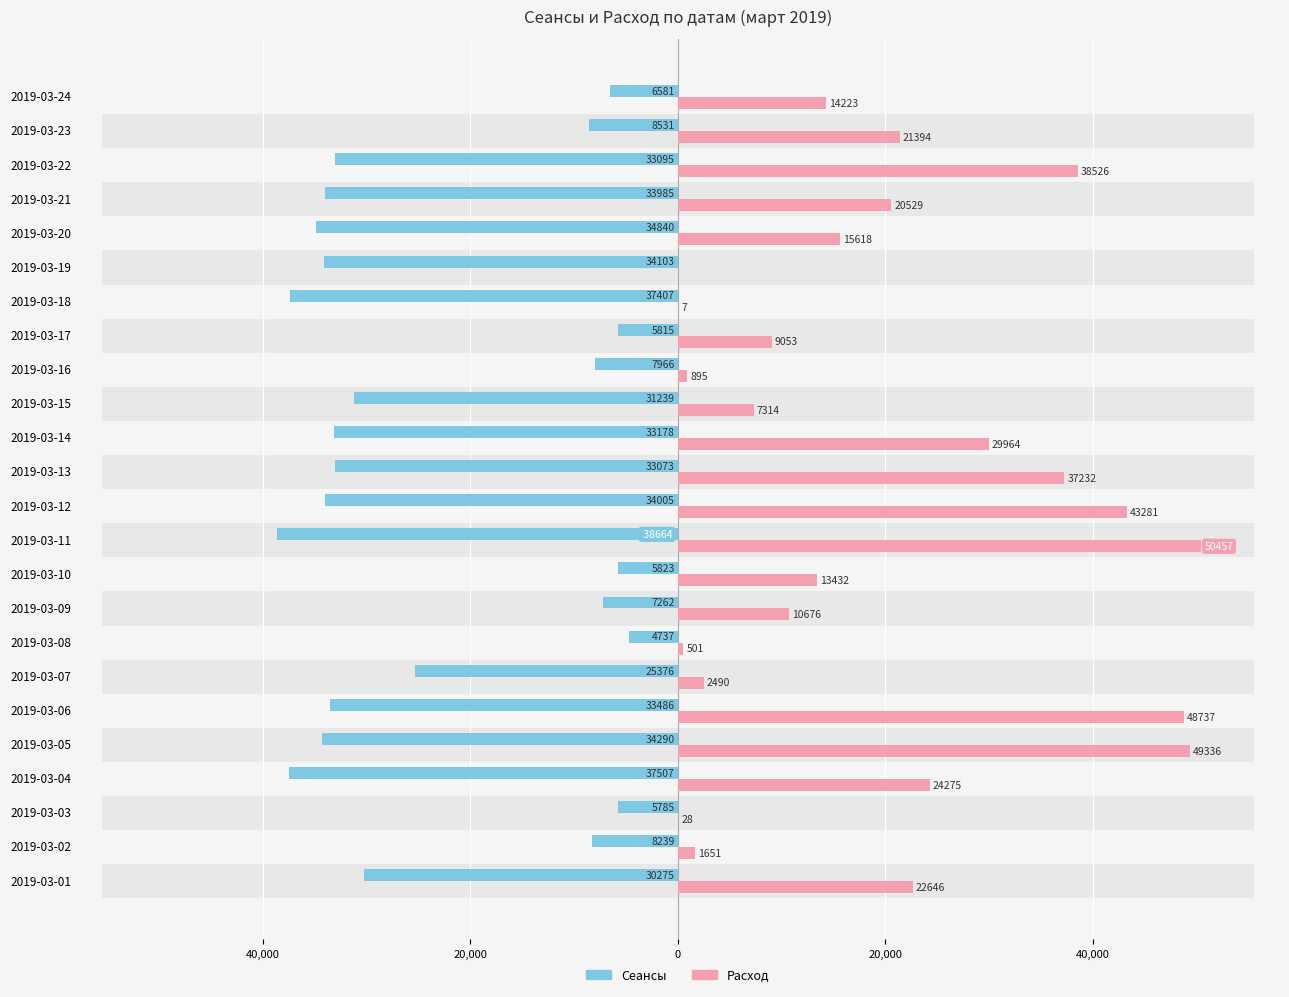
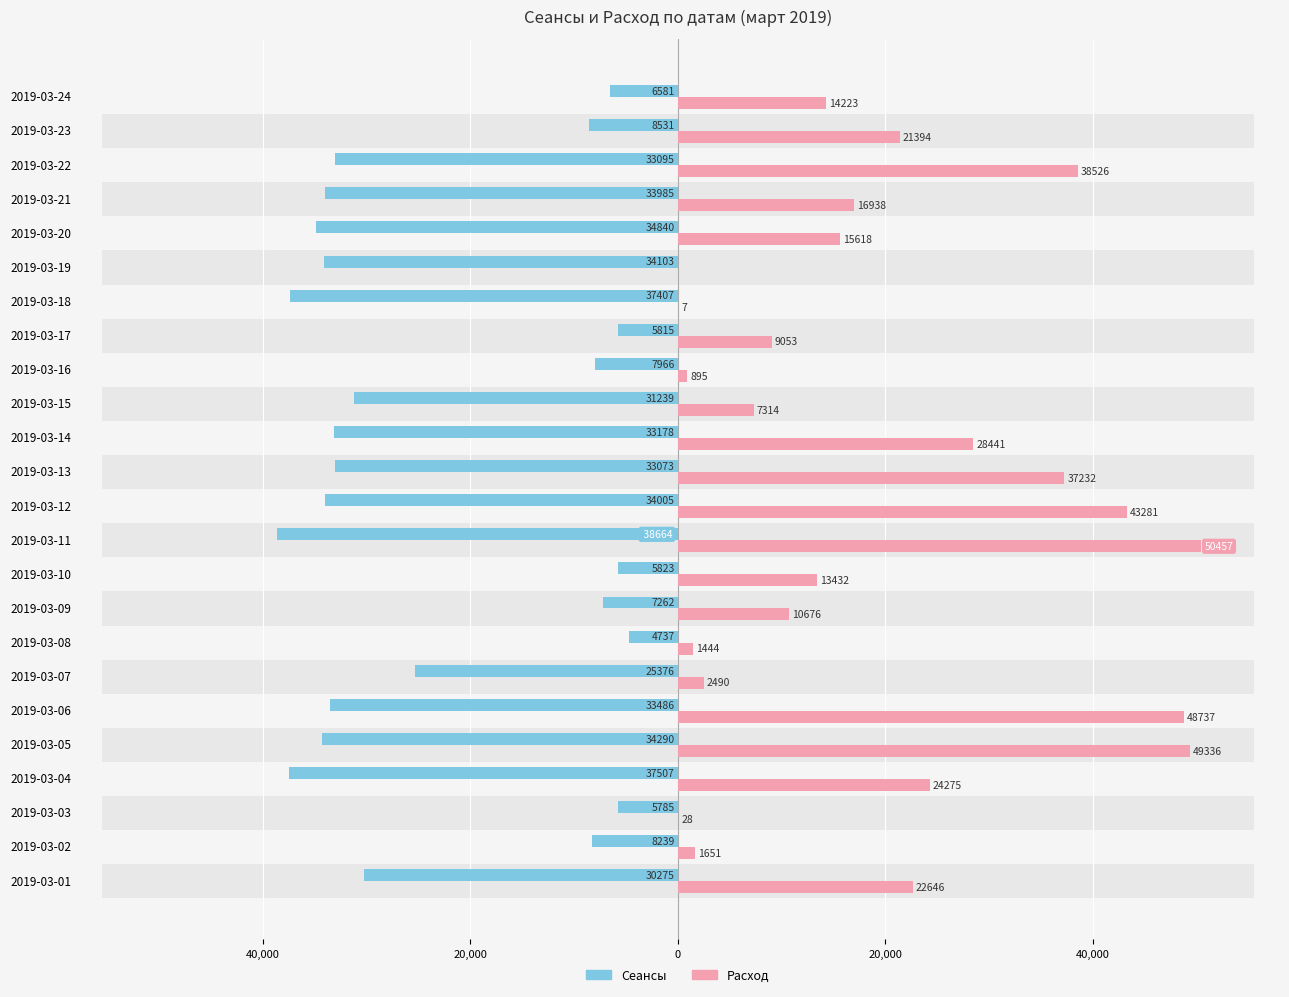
  {
    "Расход": {
-     "2019-03-21": 20529,
-     "2019-03-14": 29964,
-     "2019-03-08": 501
+     "2019-03-21": 16938,
+     "2019-03-14": 28441,
+     "2019-03-08": 1444
    }
  }
